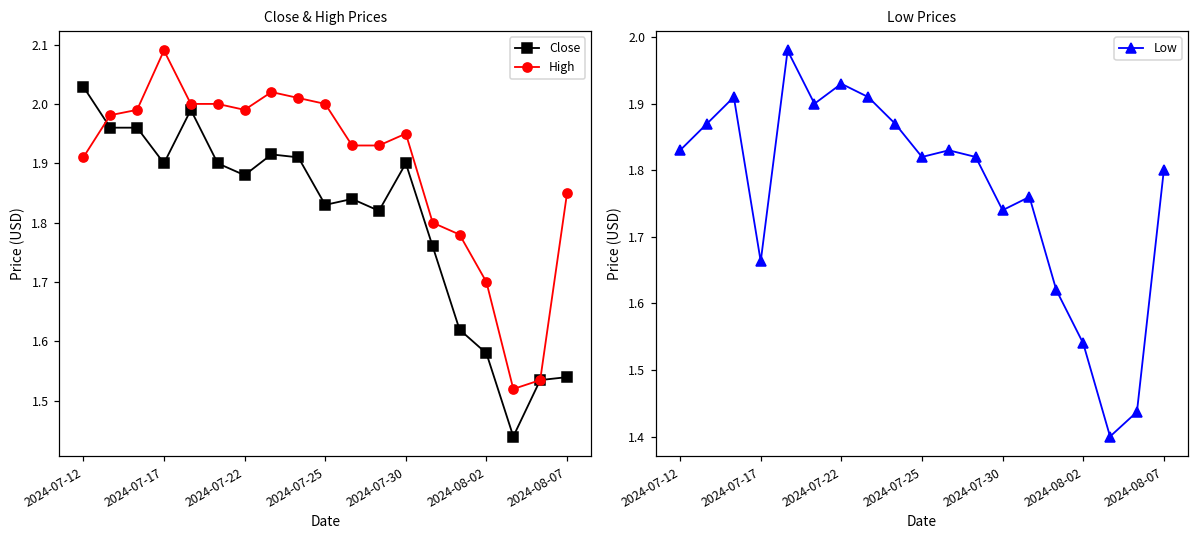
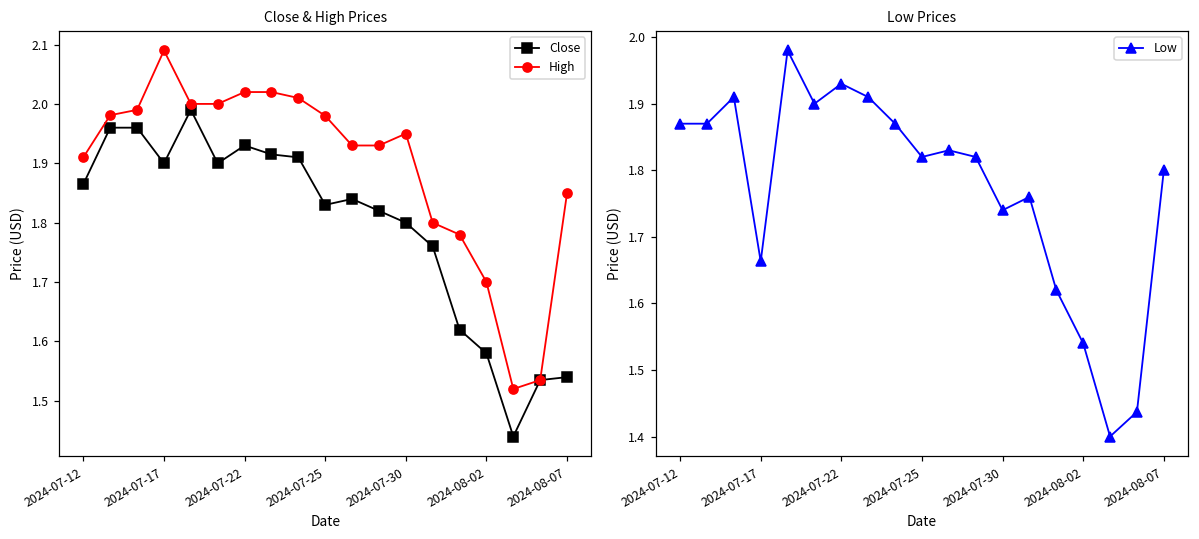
  {
    "Close & High Prices": {
      "Close": {
-       "2024-07-12": 2.03,
+       "2024-07-12": 1.87,
        "2024-07-17": 1.90,
-       "2024-07-22": 1.88,
+       "2024-07-22": 1.93,
        "2024-07-25": 1.83,
-       "2024-07-30": 1.9,
+       "2024-07-30": 1.8,
        "2024-08-02": 1.58,
        "2024-08-07": 1.54
      },
      "High": {
        "2024-07-12": 1.91,
        "2024-07-17": 2.09,
-       "2024-07-22": 1.99,
-       "2024-07-25": 2.00,
+       "2024-07-22": 2.02,
+       "2024-07-25": 1.98,
        "2024-07-30": 1.95,
        "2024-08-02": 1.70,
        "2024-08-07": 1.85
      }
    },
    "Low Prices": {
-     "2024-07-12": 1.83,
+     "2024-07-12": 1.87,
      "2024-07-17": 1.66,
      "2024-07-22": 1.93,
      "2024-07-25": 1.82,
      "2024-07-30": 1.74,
      "2024-08-02": 1.54,
      "2024-08-07": 1.80
    }
  }
